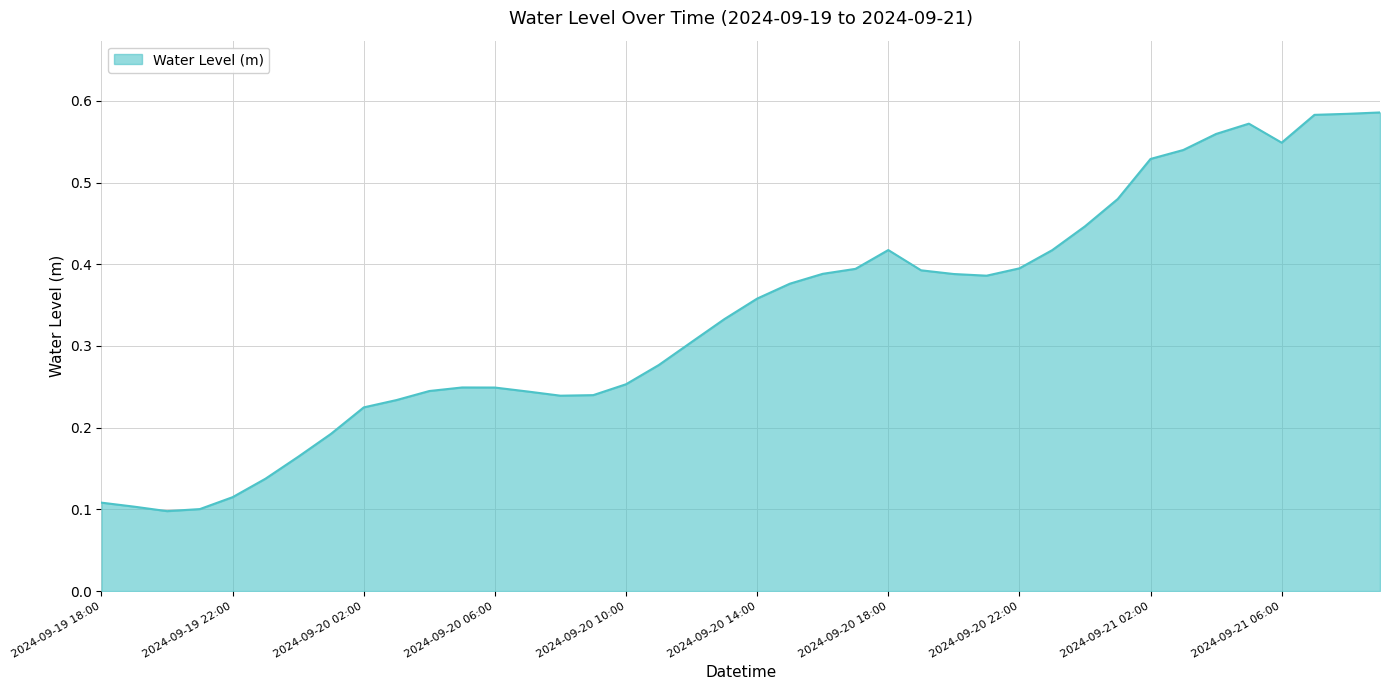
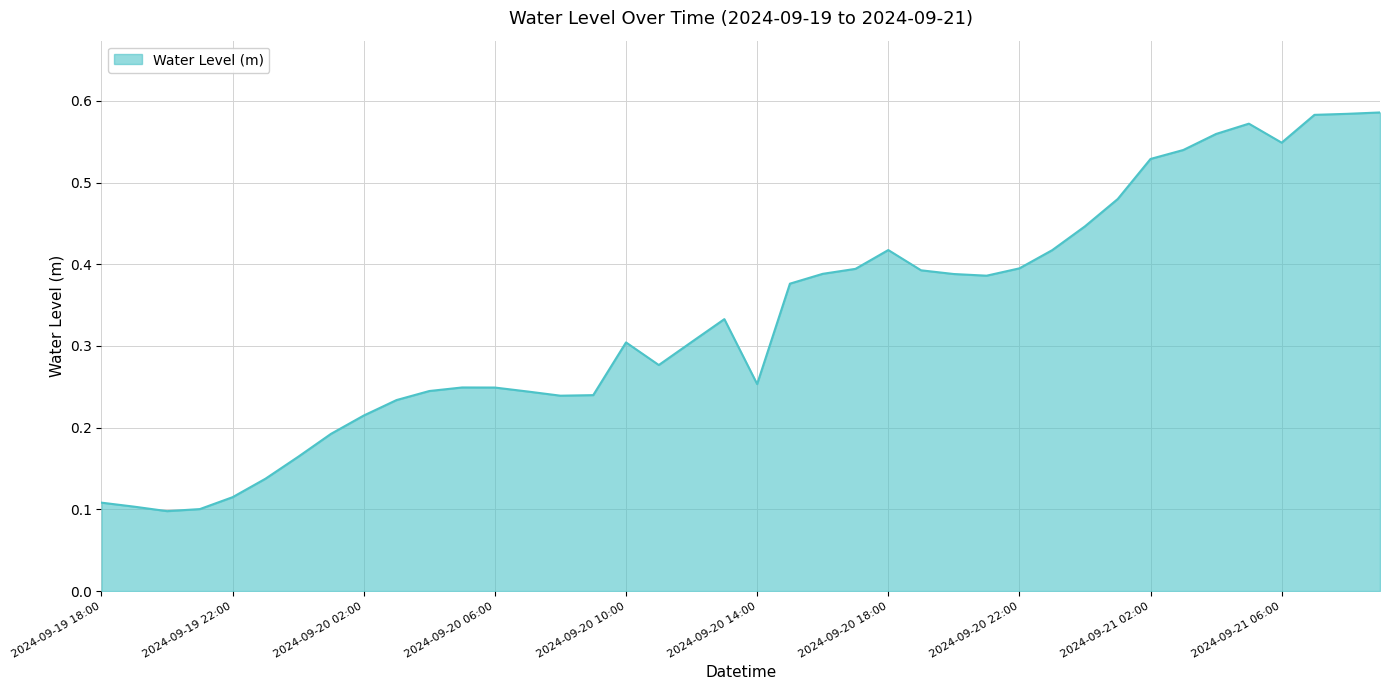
  {
    "2024-09-19 18:00": 0.11,
    "2024-09-19 22:00": 0.11,
-   "2024-09-20 02:00": 0.22,
+   "2024-09-20 02:00": 0.21,
    "2024-09-20 06:00": 0.25,
-   "2024-09-20 10:00": 0.25,
-   "2024-09-20 14:00": 0.36,
+   "2024-09-20 10:00": 0.30,
+   "2024-09-20 14:00": 0.25,
    "2024-09-20 18:00": 0.42,
    "2024-09-20 22:00": 0.39,
    "2024-09-21 02:00": 0.53,
    "2024-09-21 06:00": 0.55
  }
